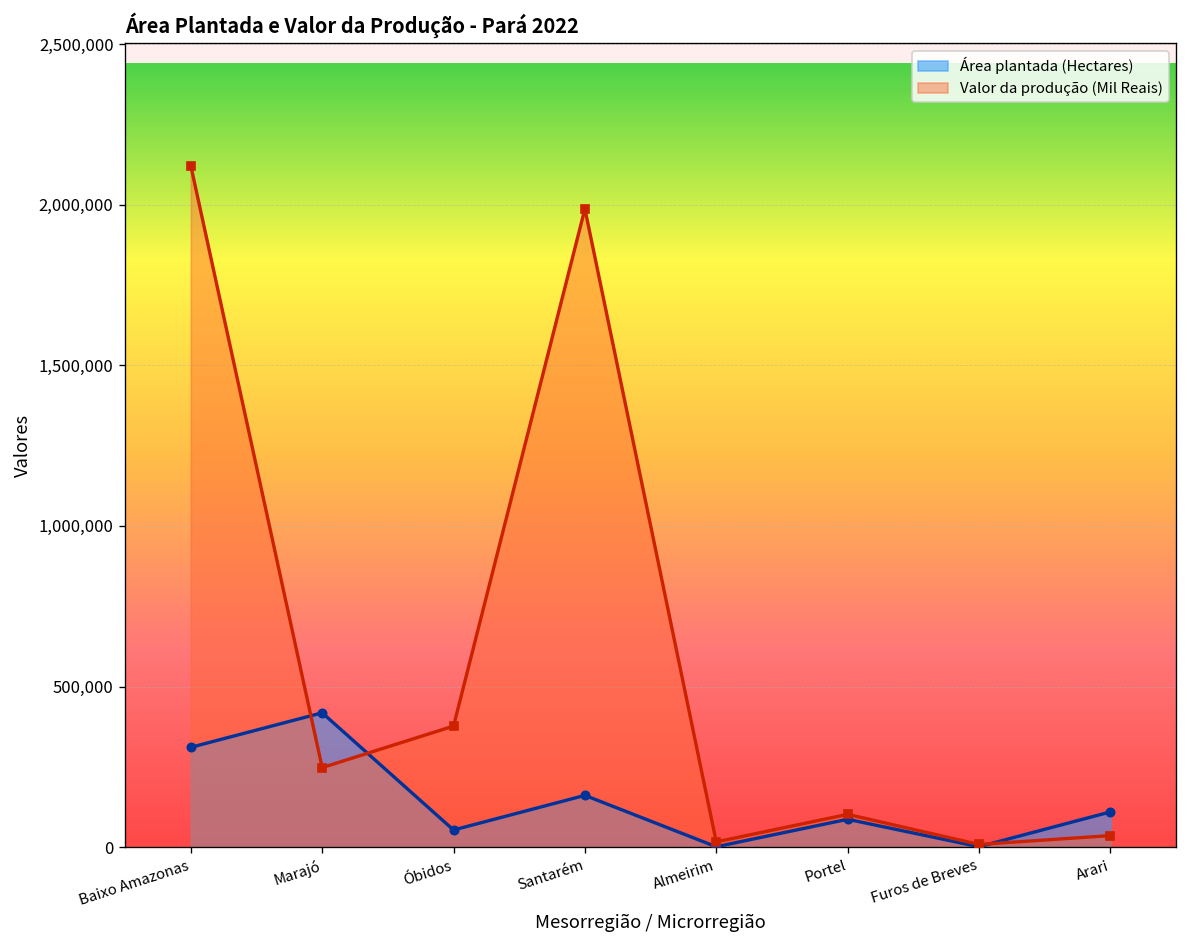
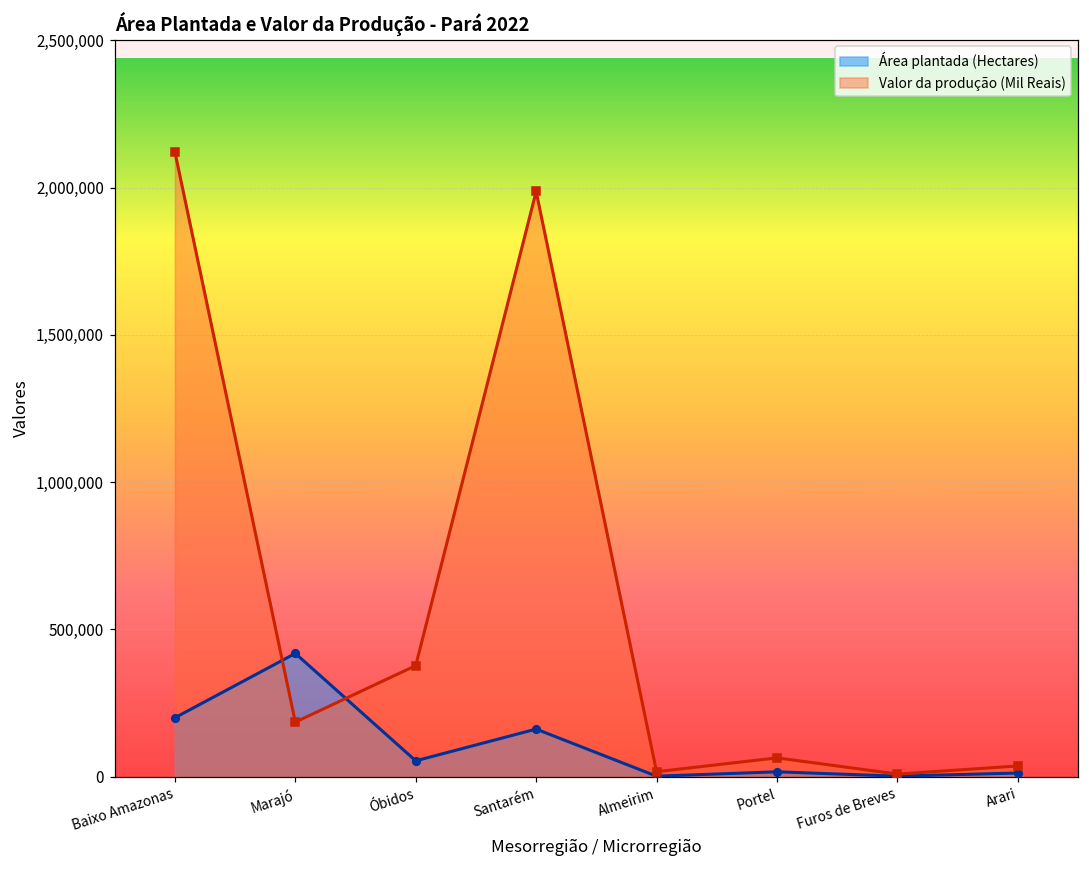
  {
    "Área plantada (Hectares)": {
-     "Baixo Amazonas": "310,000",
+     "Baixo Amazonas": "200,000",
      "Marajó": "420,000",
      "Óbidos": "50,000",
      "Santarém": "160,000",
      "Almeirim": "0",
-     "Portel": "90,000",
-     "Arari": "110,000"
+     "Portel": "20,000",
+     "Arari": "10,000"
    },
    "Valor da produção (Mil Reais)": {
      "Baixo Amazonas": "2,120,000",
-     "Marajó": "250,000",
+     "Marajó": "180,000",
      "Óbidos": "380,000",
      "Santarém": "1,990,000",
      "Almeirim": "20,000",
-     "Portel": "100,000",
+     "Portel": "60,000",
      "Arari": "40,000"
    }
  }
